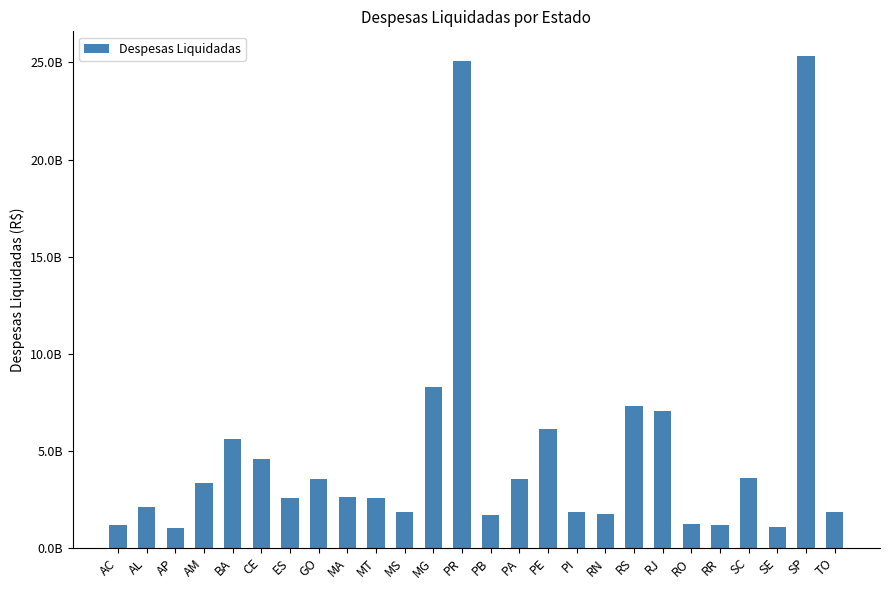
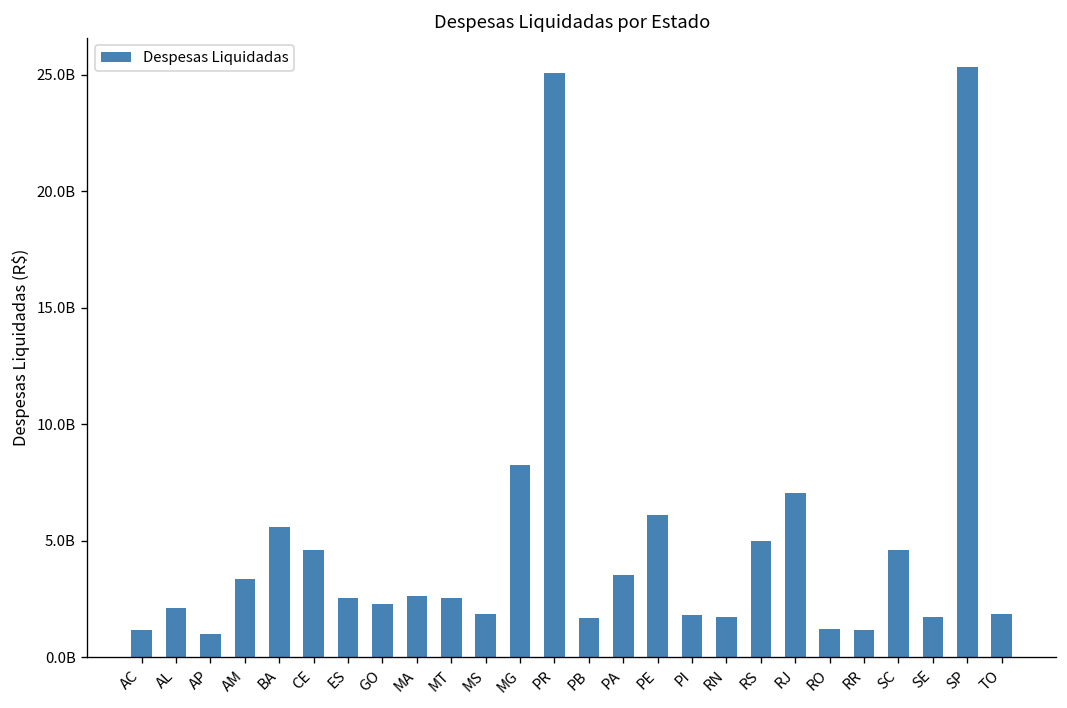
  {
    "AC": 1200000000,
    "AL": 2100000000,
    "AP": 1000000000,
    "AM": 3400000000,
    "BA": 5600000000,
    "CE": 4600000000,
    "ES": 2500000000,
-   "GO": 3500000000,
+   "GO": 2300000000,
    "MA": 2600000000,
    "MT": 2600000000,
    "MS": 1900000000,
    "MG": 8300000000,
    "PR": 25100000000,
    "PB": 1700000000,
    "PA": 3500000000,
    "PE": 6100000000,
    "PI": 1800000000,
    "RN": 1700000000,
-   "RS": 7300000000,
+   "RS": 5000000000,
    "RJ": 7100000000,
    "RO": 1200000000,
    "RR": 1200000000,
-   "SC": 3600000000,
-   "SE": 1100000000,
+   "SC": 4600000000,
+   "SE": 1700000000,
    "SP": 25300000000,
    "TO": 1900000000
  }
